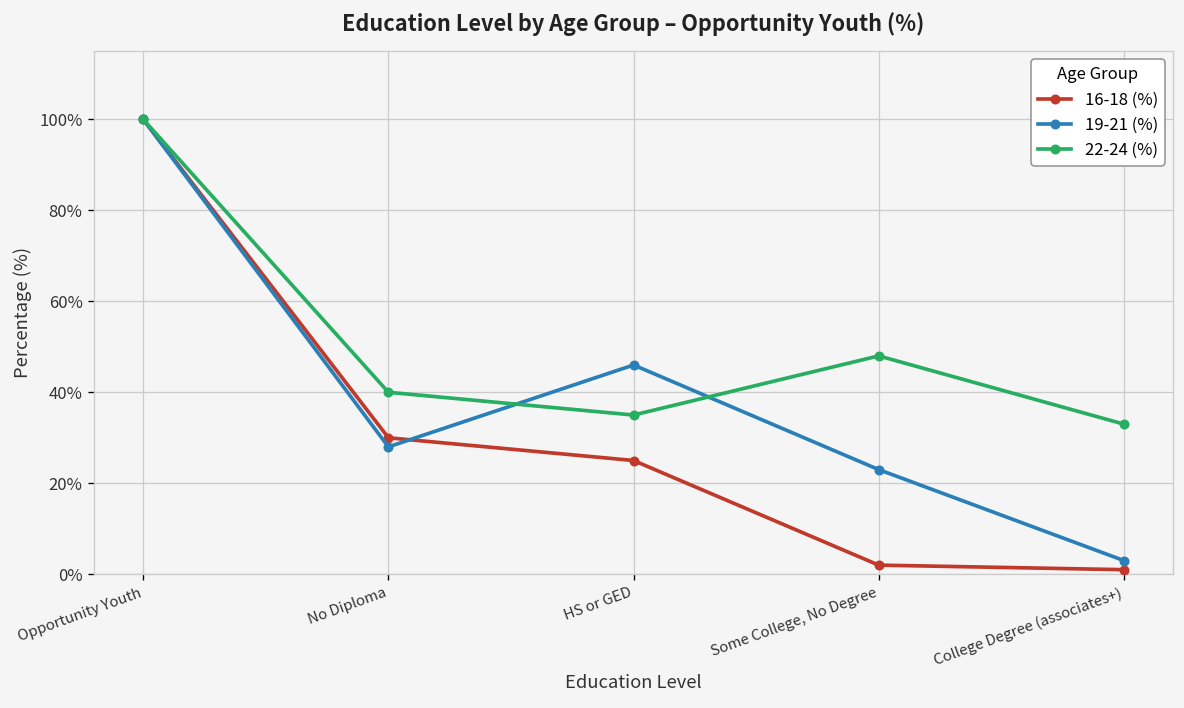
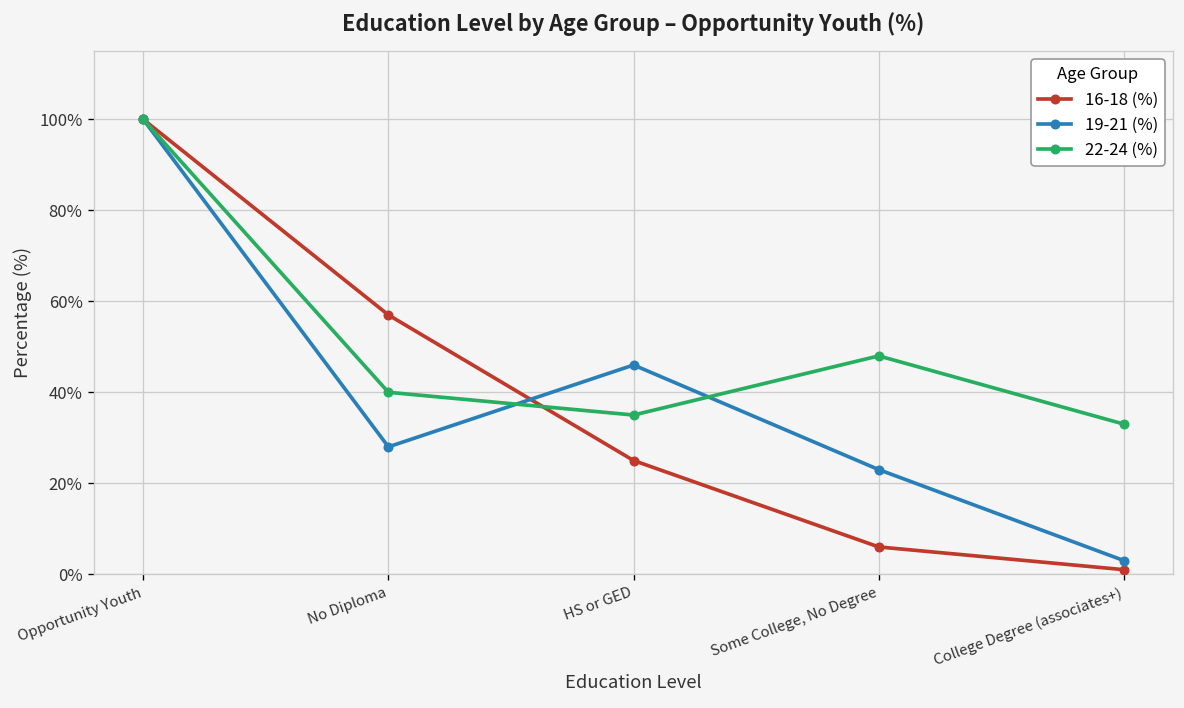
  {
    "16-18 (%)": {
-     "No Diploma": "30%",
+     "No Diploma": "57%",
      "HS or GED": "25%",
-     "Some College, No Degree": "2%",
+     "Some College, No Degree": "6%",
      "College Degree (associates+)": "1%"
    },
    "19-21 (%)": {
      "No Diploma": "28%",
      "HS or GED": "46%",
      "Some College, No Degree": "23%",
      "College Degree (associates+)": "3%"
    },
    "22-24 (%)": {
      "No Diploma": "40%",
      "HS or GED": "35%",
      "Some College, No Degree": "48%",
      "College Degree (associates+)": "33%"
    }
  }
